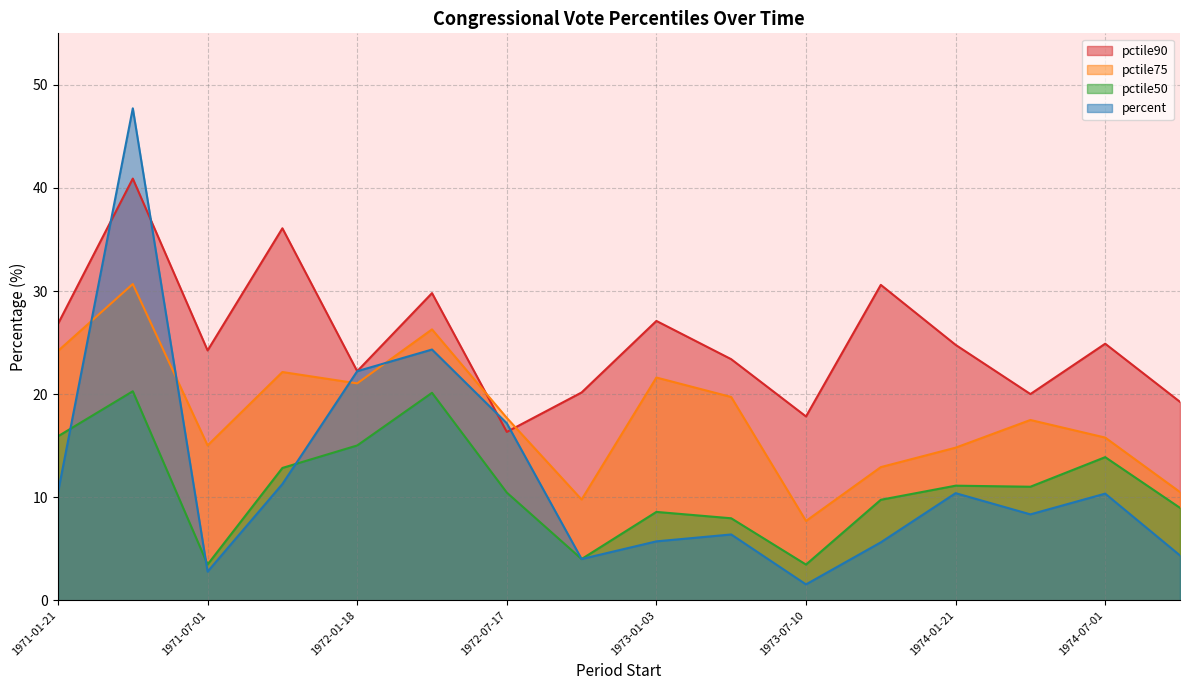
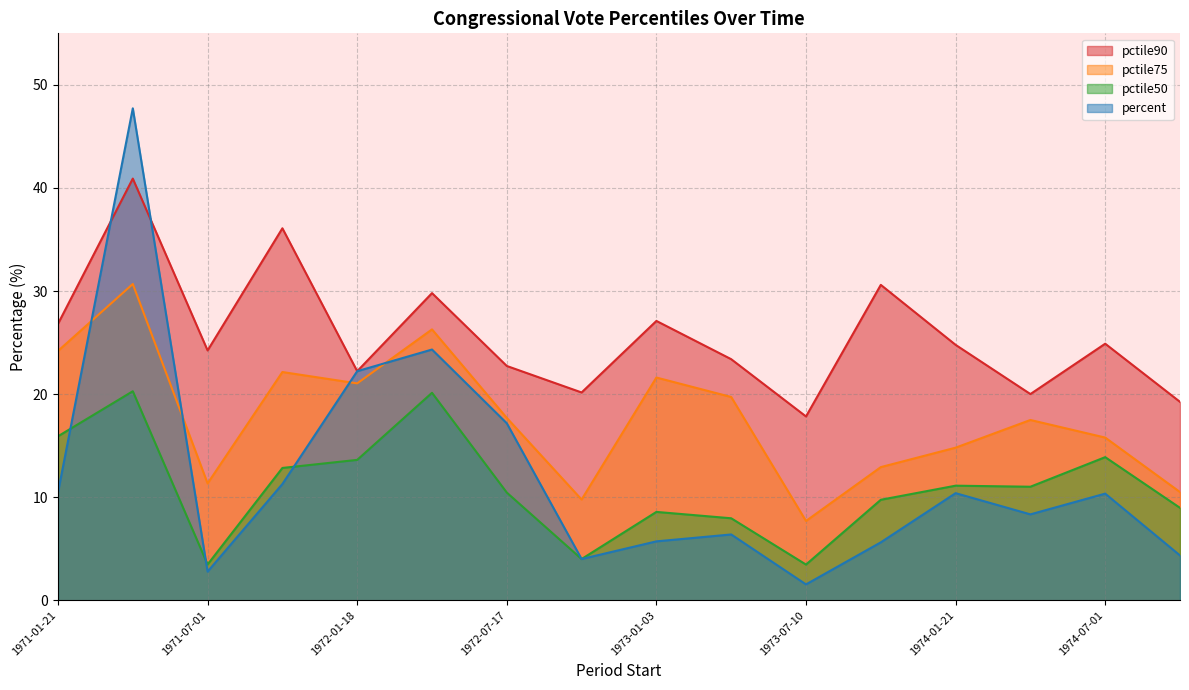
  {
    "pctile90": {
      "1971-01-21": 26.8,
      "1971-07-01": 24.2,
-     "1972-07-17": 16.3,
+     "1972-07-17": 22.7,
      "1973-01-03": 27.1,
      "1973-07-10": 17.8,
      "1974-01-21": 24.8,
      "1974-07-01": 24.9
    },
    "pctile75": {
      "1971-01-21": 24.2,
-     "1971-07-01": 15.0,
+     "1971-07-01": 11.3,
      "1972-01-18": 21.0,
      "1972-07-17": 17.7,
      "1973-01-03": 21.6,
      "1973-07-10": 7.7,
      "1974-01-21": 14.8,
      "1974-07-01": 15.8
    },
    "pctile50": {
      "1971-01-21": 15.9,
      "1971-07-01": 3.5,
-     "1972-01-18": 15.0,
+     "1972-01-18": 13.6,
      "1972-07-17": 10.4,
      "1973-01-03": 8.6,
      "1973-07-10": 3.5,
      "1974-01-21": 11.1,
      "1974-07-01": 13.9
    },
    "percent": {
      "1971-01-21": 10.5,
      "1971-07-01": 2.8,
      "1972-07-17": 17.2,
      "1973-01-03": 5.7,
      "1973-07-10": 1.5,
      "1974-01-21": 10.4,
      "1974-07-01": 10.3
    }
  }
